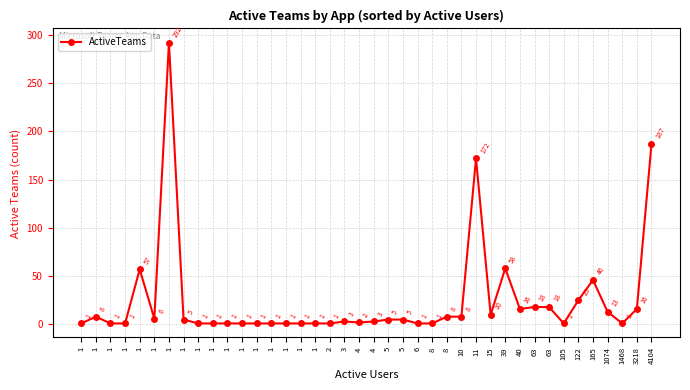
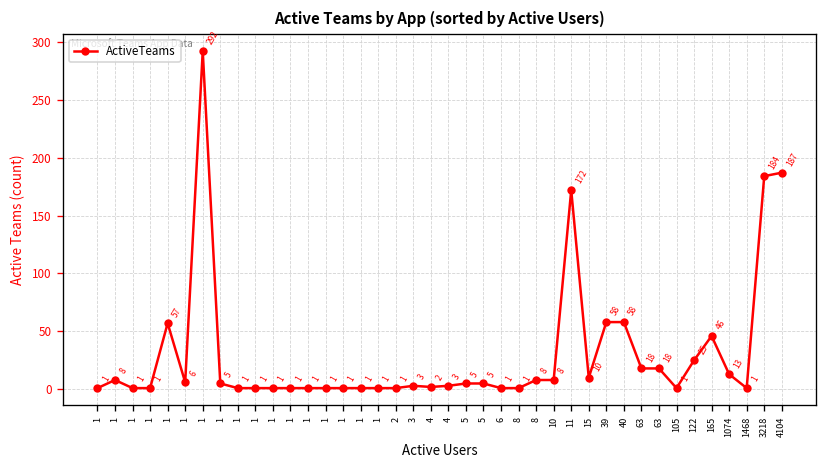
  {
    "2": 1,
    "3": 3,
    "6": 1,
    "10": 8,
    "11": 172,
    "15": 10,
-   "40": 16,
+   "40": 58,
    "105": 1,
    "122": 25,
    "165": 46,
    "1074": 13,
    "1468": 1,
-   "3218": 16,
+   "3218": 184,
    "4104": 187
  }
